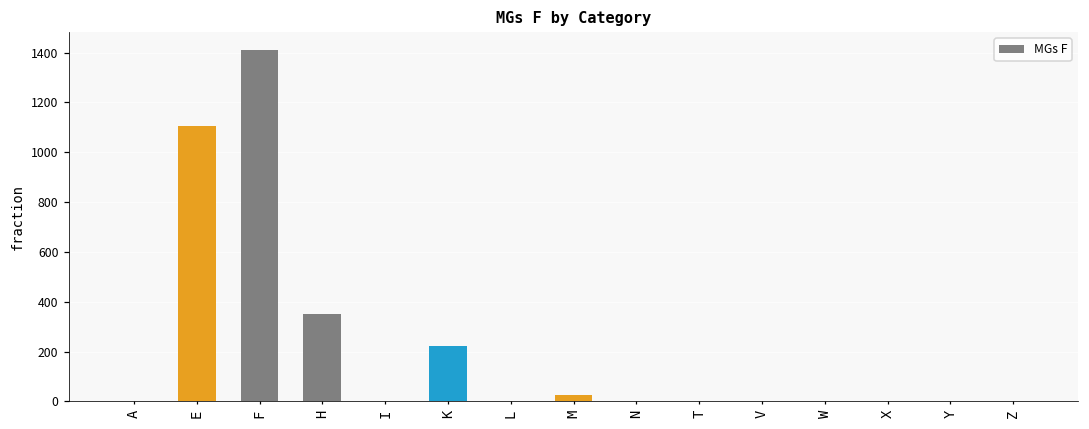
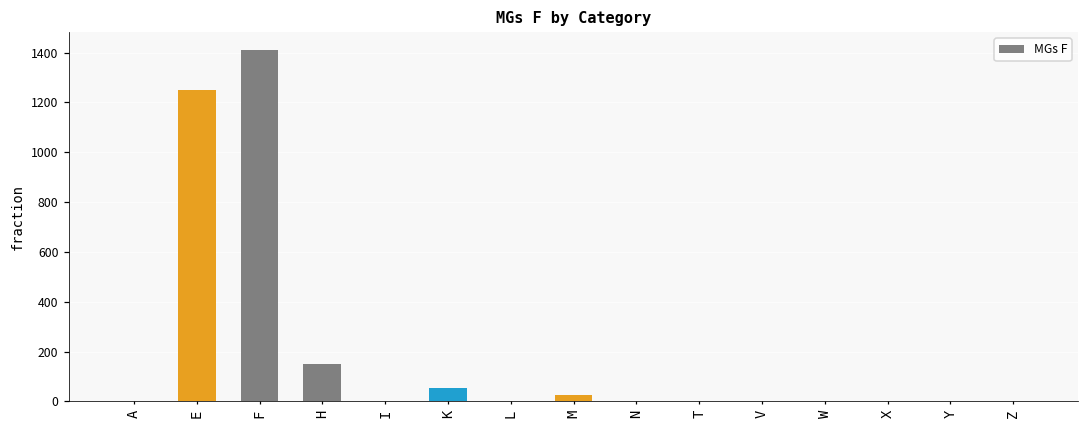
  {
    "A": 0,
-   "E": 1100,
+   "E": 1250,
    "F": 1410,
-   "H": 350,
+   "H": 150,
    "I": 0,
-   "K": 220,
+   "K": 50,
    "L": 0,
    "M": 30,
    "N": 0,
    "T": 0,
    "V": 0,
    "W": 0,
    "X": 0,
    "Y": 0,
    "Z": 0
  }
